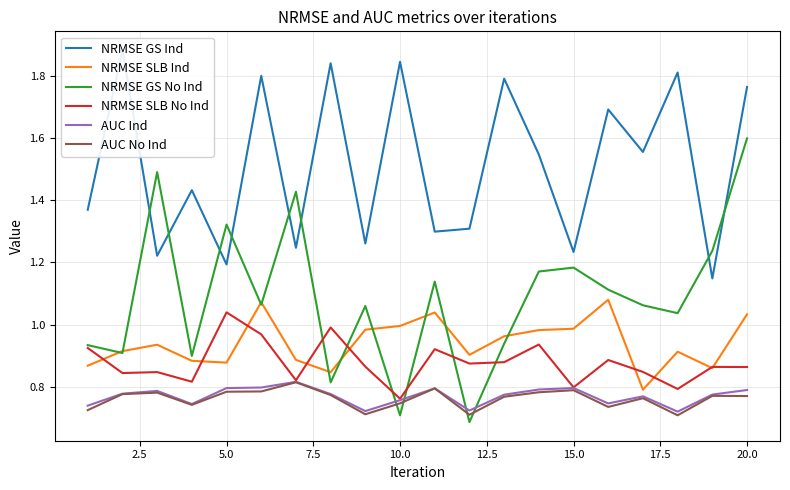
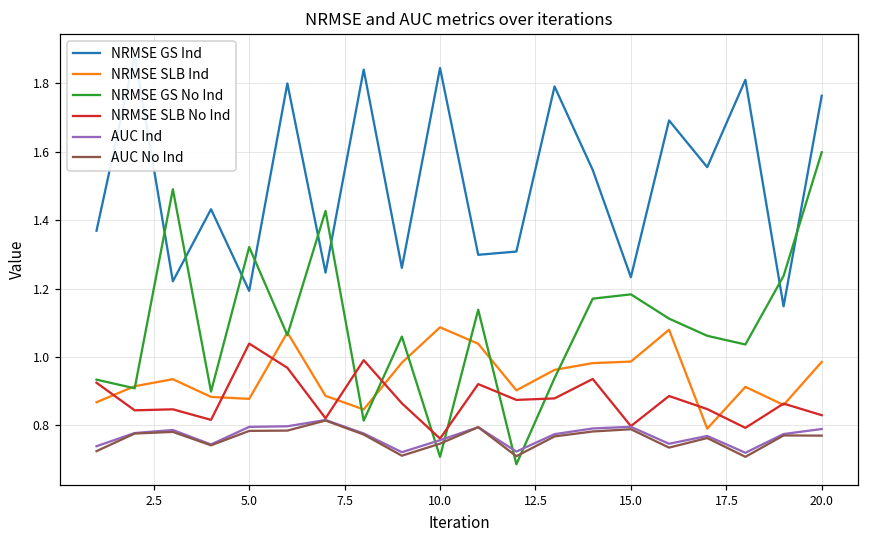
  {
    "NRMSE GS Ind": {
      "5.0": 1.19,
      "10.0": 1.84,
      "15.0": 1.23,
      "20.0": 1.76
    },
    "NRMSE SLB Ind": {
      "5.0": 0.88,
-     "10.0": 1.00,
+     "10.0": 1.09,
      "15.0": 0.99,
-     "20.0": 1.03
+     "20.0": 0.99
    },
    "NRMSE GS No Ind": {
      "5.0": 1.32,
      "10.0": 0.71,
      "15.0": 1.18,
      "20.0": 1.60
    },
    "NRMSE SLB No Ind": {
      "5.0": 1.04,
-     "20.0": 0.86
+     "20.0": 0.83
    },
    "AUC Ind": {
      "5.0": 0.80,
      "20.0": 0.79
    },
    "AUC No Ind": {
      "5.0": 0.78,
      "10.0": 0.75,
      "20.0": 0.77
    }
  }
